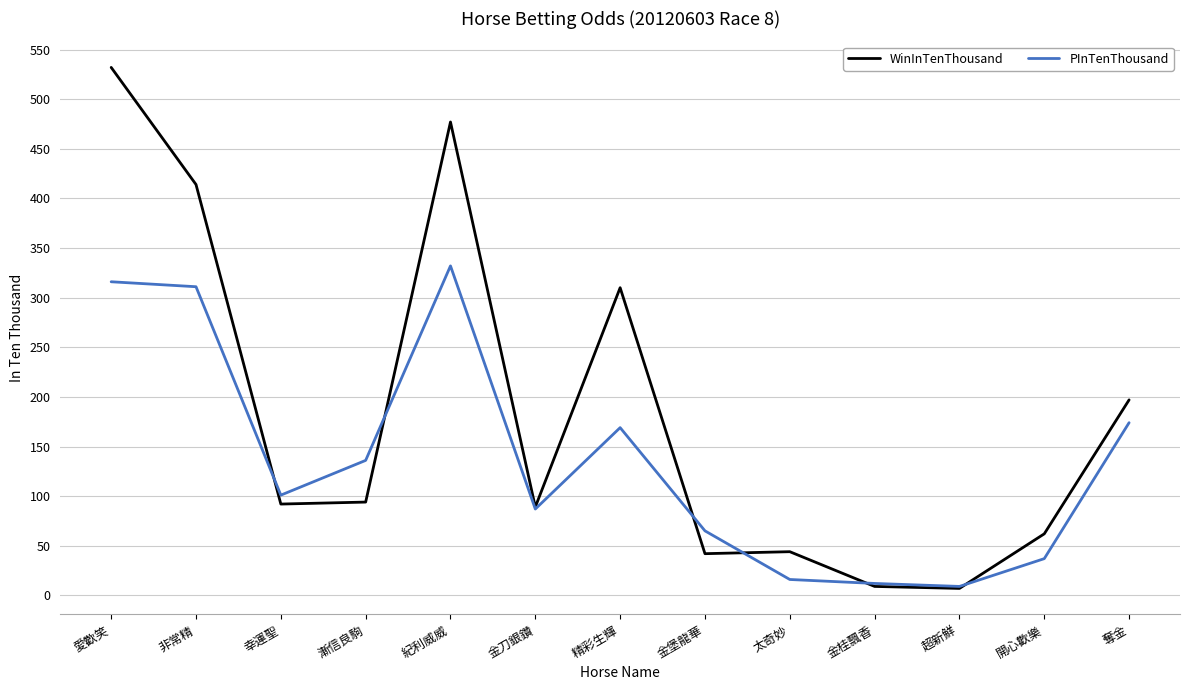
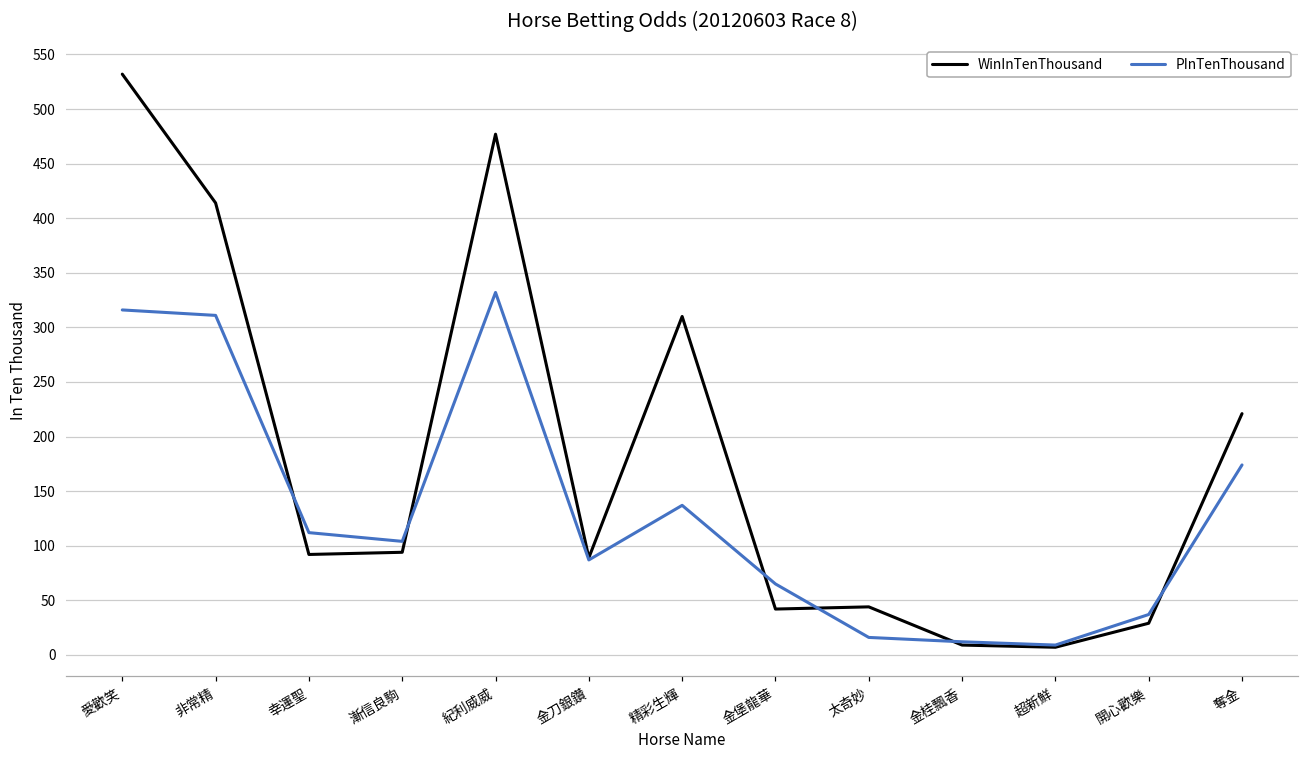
  {
    "WinInTenThousand": {
      "愛歡笑": 530,
      "非常精": 410,
      "幸運聖": 90,
      "漸信良駒": 90,
      "紀利威威": 480,
      "精彩生輝": 310,
      "金堡龍華": 40,
      "太奇妙": 40,
      "金桂飄香": 10,
-     "開心歡樂": 60,
-     "奪金": 200
+     "開心歡樂": 30,
+     "奪金": 220
    },
    "PInTenThousand": {
      "愛歡笑": 320,
      "非常精": 310,
-     "幸運聖": 100,
-     "漸信良駒": 140,
+     "幸運聖": 110,
+     "漸信良駒": 100,
      "紀利威威": 330,
-     "精彩生輝": 170,
+     "精彩生輝": 140,
      "金堡龍華": 70,
      "太奇妙": 20,
      "金桂飄香": 10,
      "開心歡樂": 40,
      "奪金": 170
    }
  }
